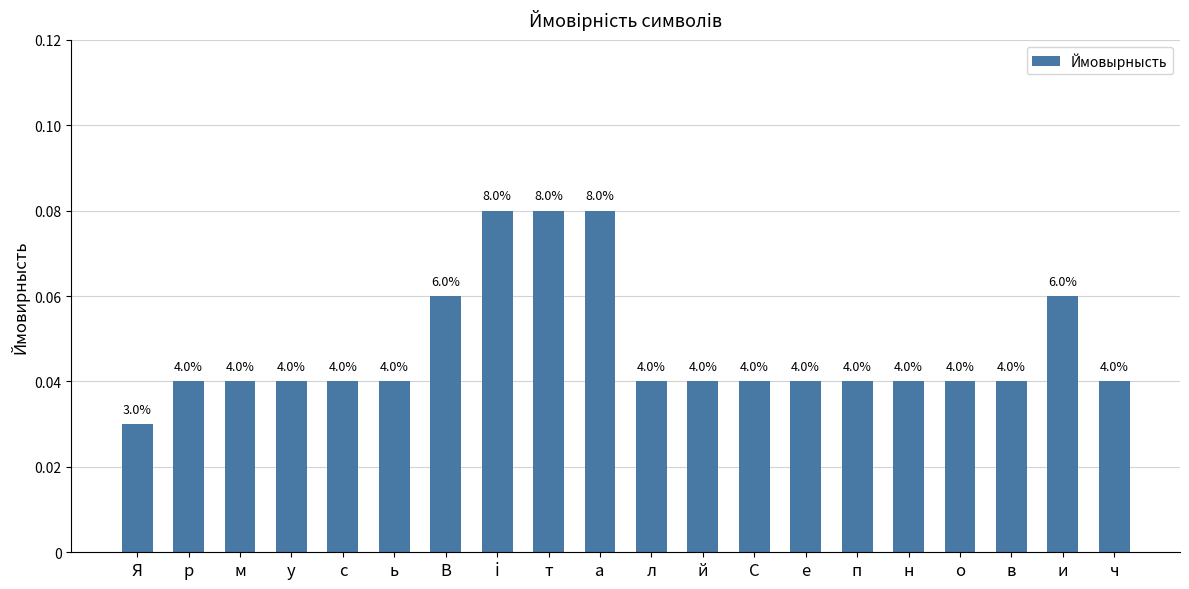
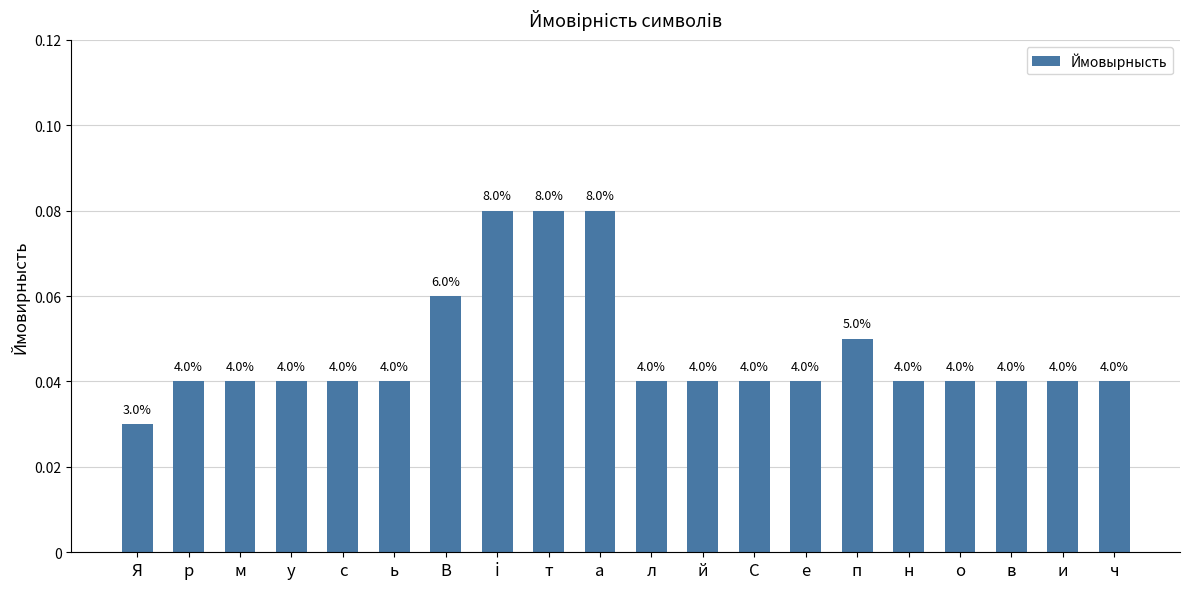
  {
    "Я": "3.0%",
    "р": "4.0%",
    "м": "4.0%",
    "у": "4.0%",
    "с": "4.0%",
    "ь": "4.0%",
    "В": "6.0%",
    "і": "8.0%",
    "т": "8.0%",
    "а": "8.0%",
    "л": "4.0%",
    "й": "4.0%",
    "С": "4.0%",
    "е": "4.0%",
-   "п": "4.0%",
+   "п": "5.0%",
    "н": "4.0%",
    "о": "4.0%",
    "в": "4.0%",
-   "и": "6.0%",
+   "и": "4.0%",
    "ч": "4.0%"
  }
